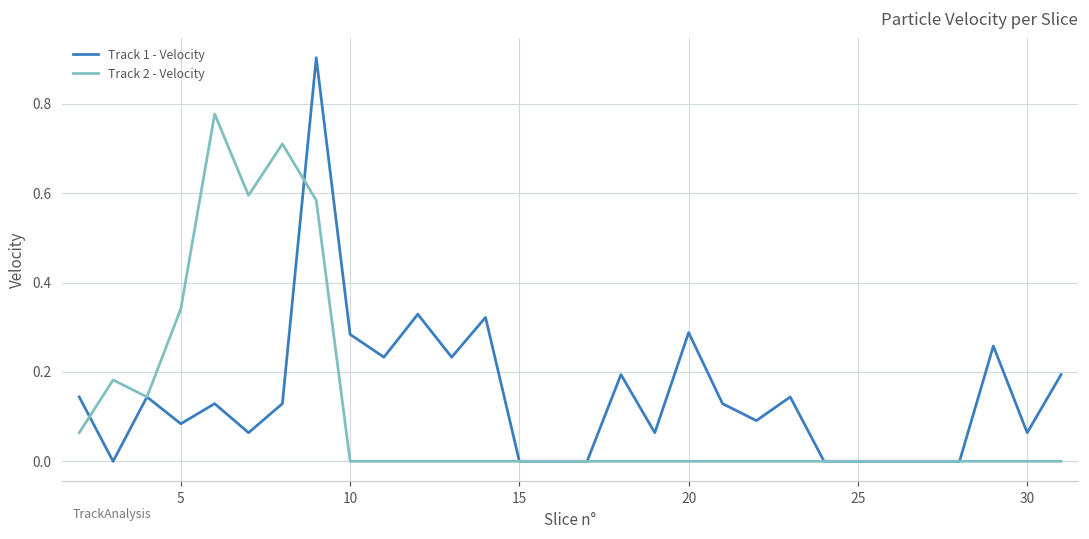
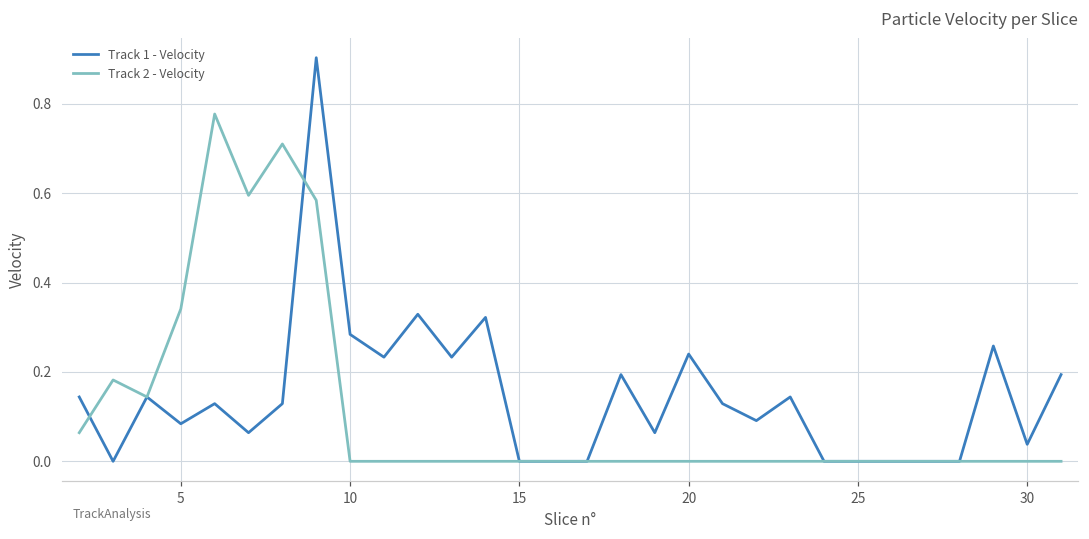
  {
    "Track 1 - Velocity": {
      "5": 0.08,
      "10": 0.28,
-     "20": 0.29,
-     "30": 0.06
+     "20": 0.24,
+     "30": 0.04
    },
    "Track 2 - Velocity": {
      "5": 0.34,
      "10": 0.00,
      "20": 0.00,
      "30": 0.00
    }
  }
